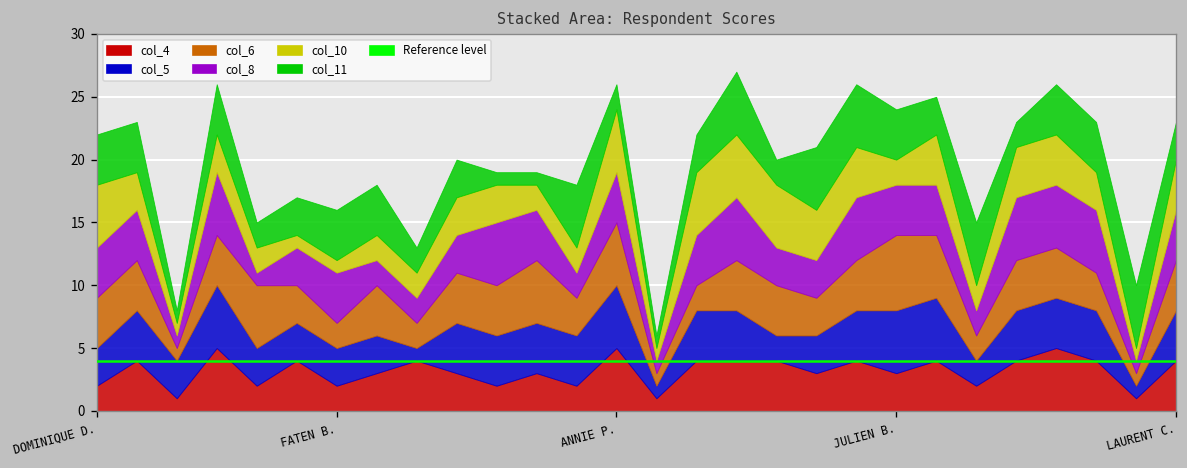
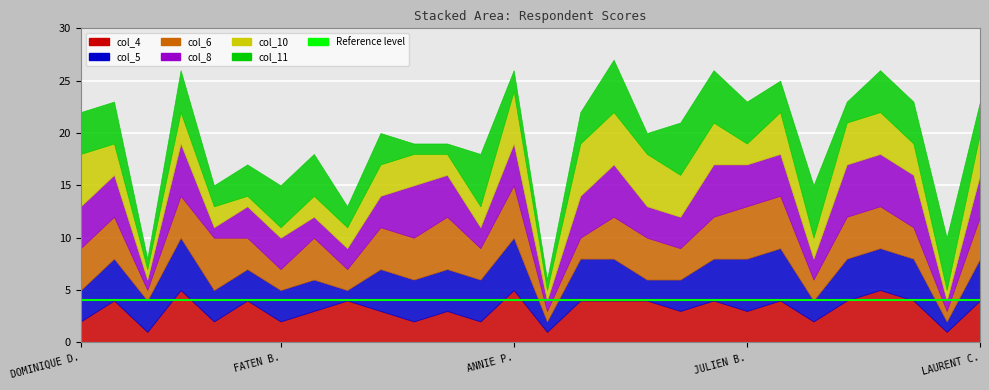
  {
    "col_4": {
      "DOMINIQUE D.": 2,
      "FATEN B.": 2,
      "ANNIE P.": 5,
      "JULIEN B.": 3,
      "LAURENT C.": 4
    },
    "col_5": {
      "DOMINIQUE D.": 3,
      "FATEN B.": 3,
      "ANNIE P.": 5,
      "JULIEN B.": 5,
      "LAURENT C.": 4
    },
    "col_6": {
      "DOMINIQUE D.": 4,
      "FATEN B.": 2,
      "ANNIE P.": 5,
-     "JULIEN B.": 6,
+     "JULIEN B.": 5,
      "LAURENT C.": 4
    },
    "col_8": {
      "DOMINIQUE D.": 4,
-     "FATEN B.": 4,
+     "FATEN B.": 3,
      "ANNIE P.": 4,
      "JULIEN B.": 4,
      "LAURENT C.": 4
    },
    "col_10": {
      "DOMINIQUE D.": 5,
      "FATEN B.": 1,
      "ANNIE P.": 5,
      "JULIEN B.": 2,
      "LAURENT C.": 4
    },
    "col_11": {
      "DOMINIQUE D.": 4,
      "FATEN B.": 4,
      "ANNIE P.": 2,
      "JULIEN B.": 4,
      "LAURENT C.": 3
    }
  }
